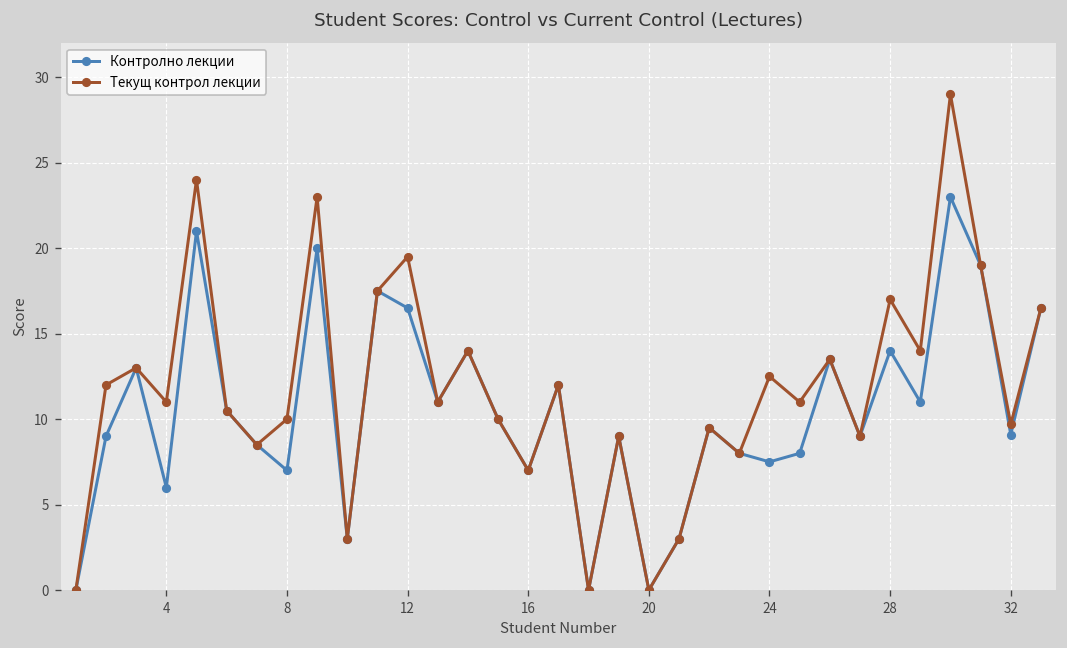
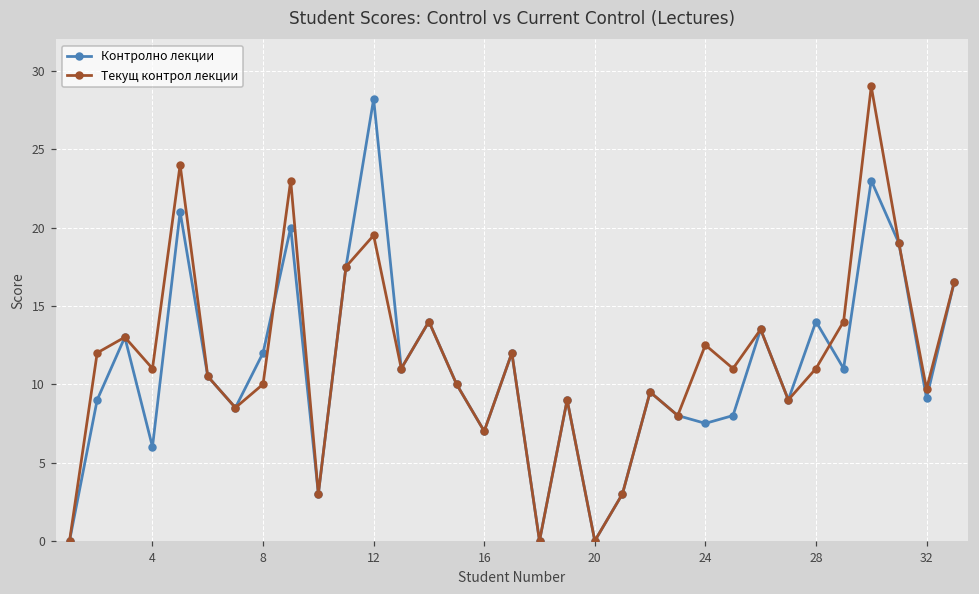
  {
    "Контролно лекции": {
      "4": 6.0,
-     "8": 7,
-     "12": 16.5,
+     "8": 12,
+     "12": 28.2,
      "24": 7.5,
      "28": 14.0,
      "32": 9.1
    },
    "Текущ контрол лекции": {
      "4": 11,
      "8": 10,
      "12": 19.5,
      "24": 12.5,
-     "28": 17,
+     "28": 11,
      "32": 9.7
    }
  }
